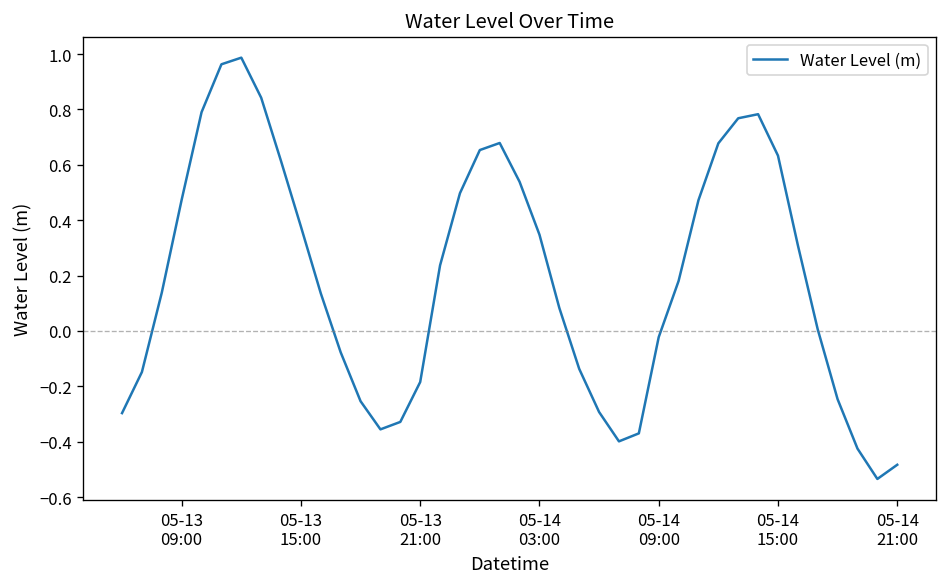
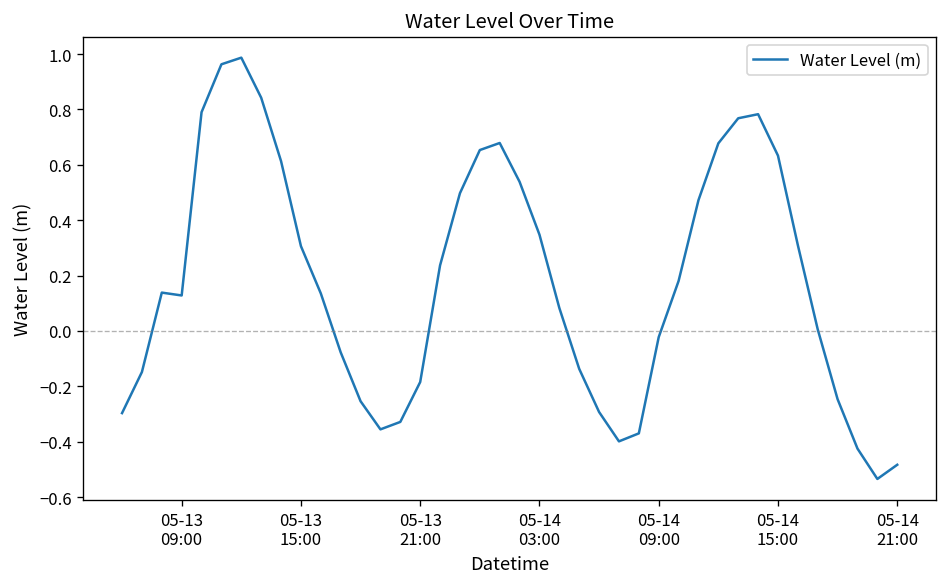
  {
-   "05-13 09:00": 0.47,
-   "05-13 15:00": 0.38,
+   "05-13 09:00": 0.13,
+   "05-13 15:00": 0.31,
    "05-13 21:00": -0.18,
    "05-14 03:00": 0.35,
    "05-14 09:00": -0.02,
    "05-14 15:00": 0.63,
    "05-14 21:00": -0.48
  }
